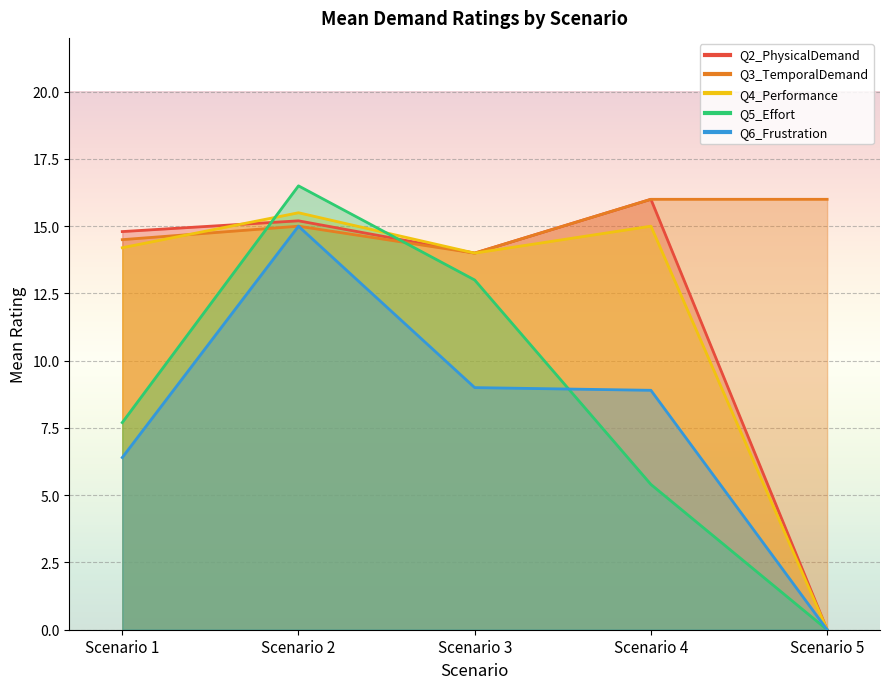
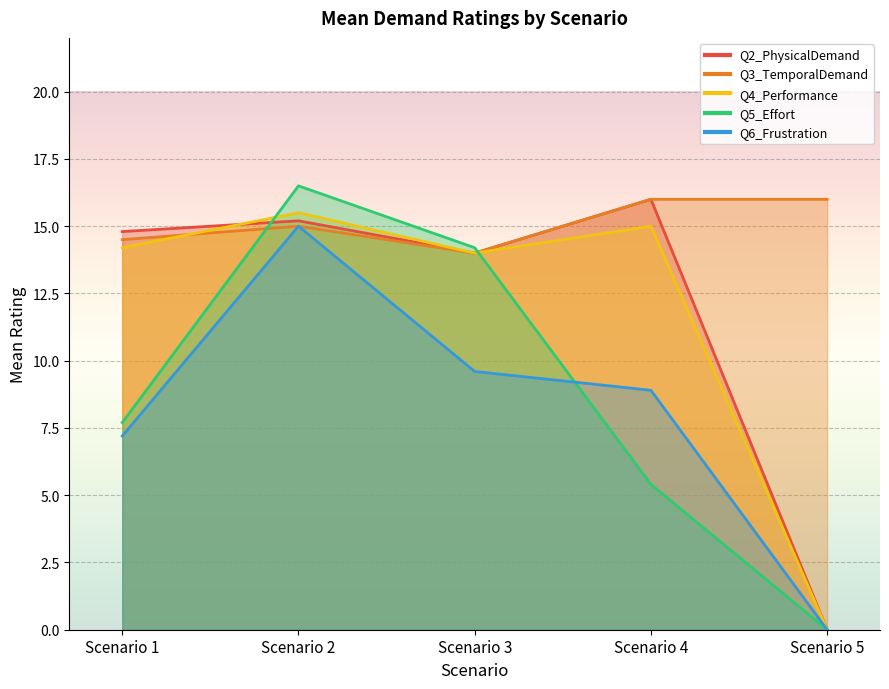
  {
    "Q5_Effort": {
      "Scenario 1": 7.7,
      "Scenario 2": 16.5,
-     "Scenario 3": 13.0,
+     "Scenario 3": 14.2,
      "Scenario 4": 5.4
    },
    "Q6_Frustration": {
-     "Scenario 1": 6.4,
-     "Scenario 3": 9.0,
+     "Scenario 1": 7.2,
+     "Scenario 3": 9.6,
      "Scenario 4": 8.9
    }
  }
